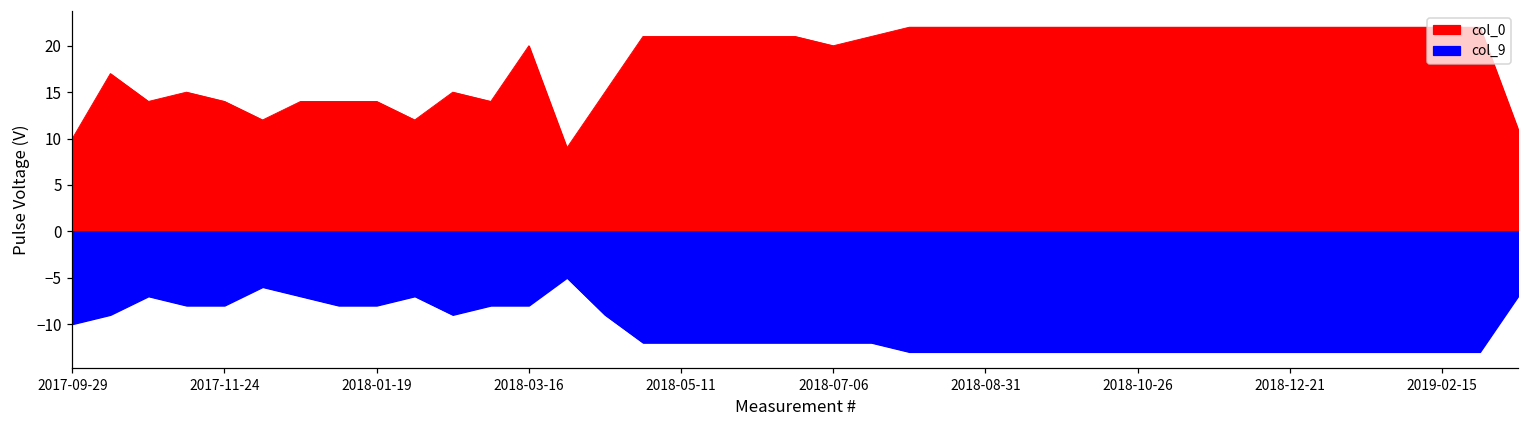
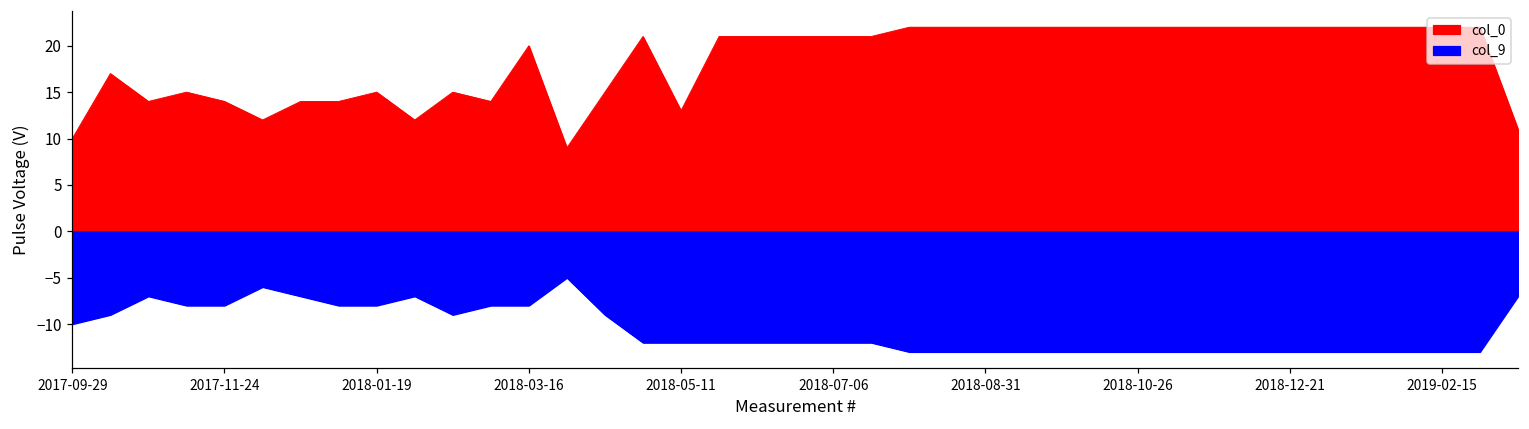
  {
    "col_0": {
      "2017-09-29": 10,
      "2017-11-24": 14,
-     "2018-01-19": 14,
+     "2018-01-19": 15,
      "2018-03-16": 20,
-     "2018-05-11": 21,
-     "2018-07-06": 20,
+     "2018-05-11": 13,
+     "2018-07-06": 21,
      "2018-08-31": 22,
      "2018-10-26": 22,
      "2018-12-21": 22
    }
  }
